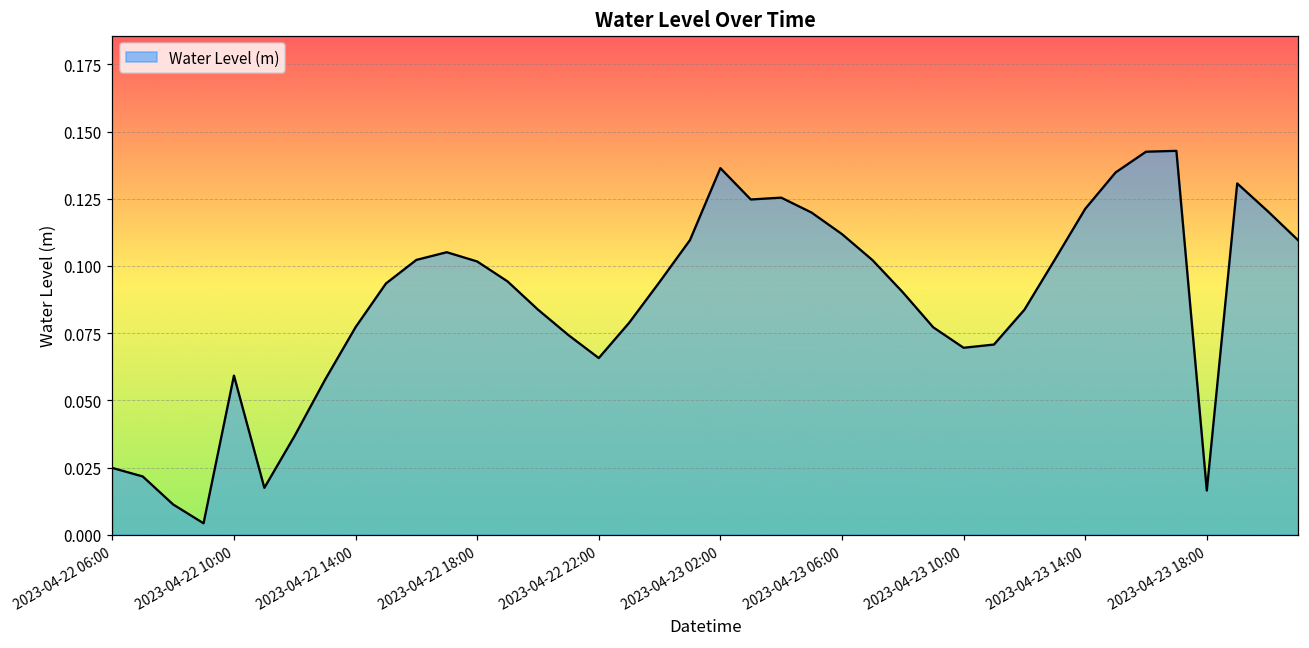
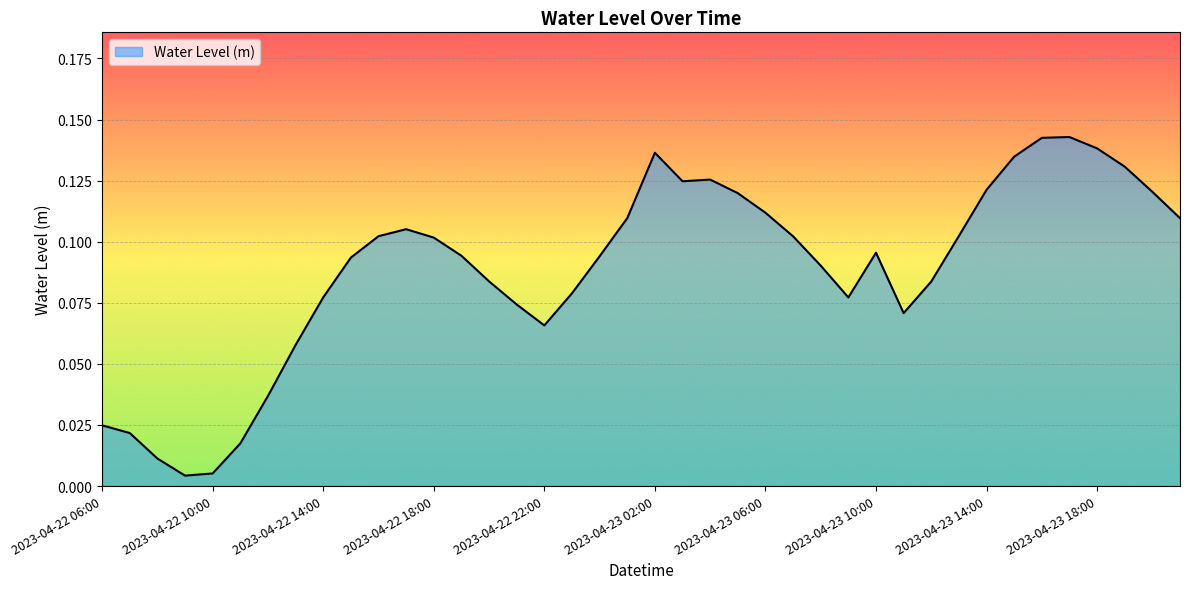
  {
    "2023-04-22 06:00": 0.025,
-   "2023-04-22 10:00": 0.059,
+   "2023-04-22 10:00": 0.005,
    "2023-04-22 14:00": 0.077,
    "2023-04-22 18:00": 0.102,
    "2023-04-22 22:00": 0.066,
    "2023-04-23 02:00": 0.136,
    "2023-04-23 06:00": 0.112,
-   "2023-04-23 10:00": 0.070,
+   "2023-04-23 10:00": 0.095,
    "2023-04-23 14:00": 0.121,
-   "2023-04-23 18:00": 0.016
+   "2023-04-23 18:00": 0.138
  }
